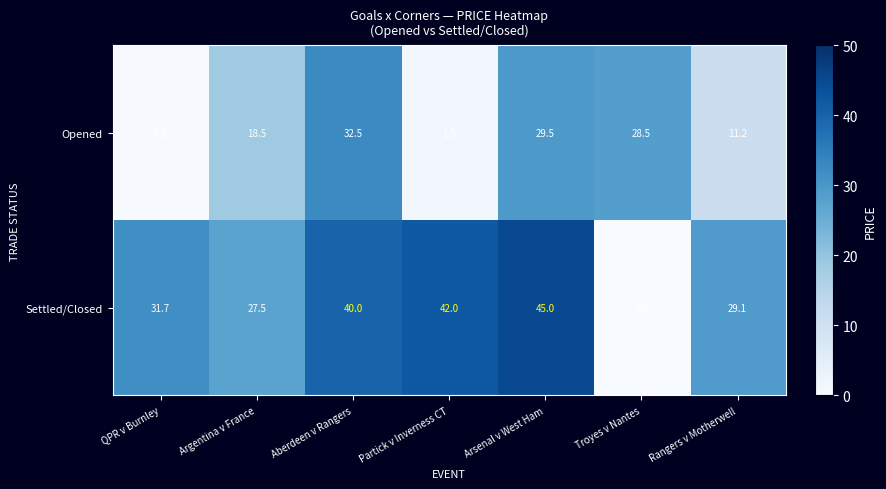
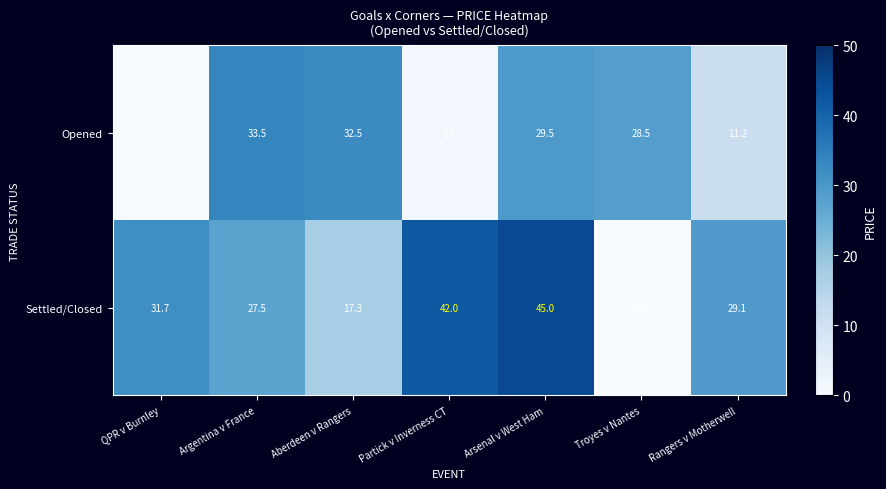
  {
    "Opened": {
-     "Argentina v France": 18.5,
+     "Argentina v France": 33.5,
      "Aberdeen v Rangers": 32.5,
      "Arsenal v West Ham": 29.5,
      "Troyes v Nantes": 28.5,
      "Rangers v Motherwell": 11.2
    },
    "Settled/Closed": {
      "QPR v Burnley": 31.7,
      "Argentina v France": 27.5,
-     "Aberdeen v Rangers": 40.0,
+     "Aberdeen v Rangers": 17.3,
      "Partick v Inverness CT": 42.0,
      "Arsenal v West Ham": 45.0,
      "Rangers v Motherwell": 29.1
    }
  }
